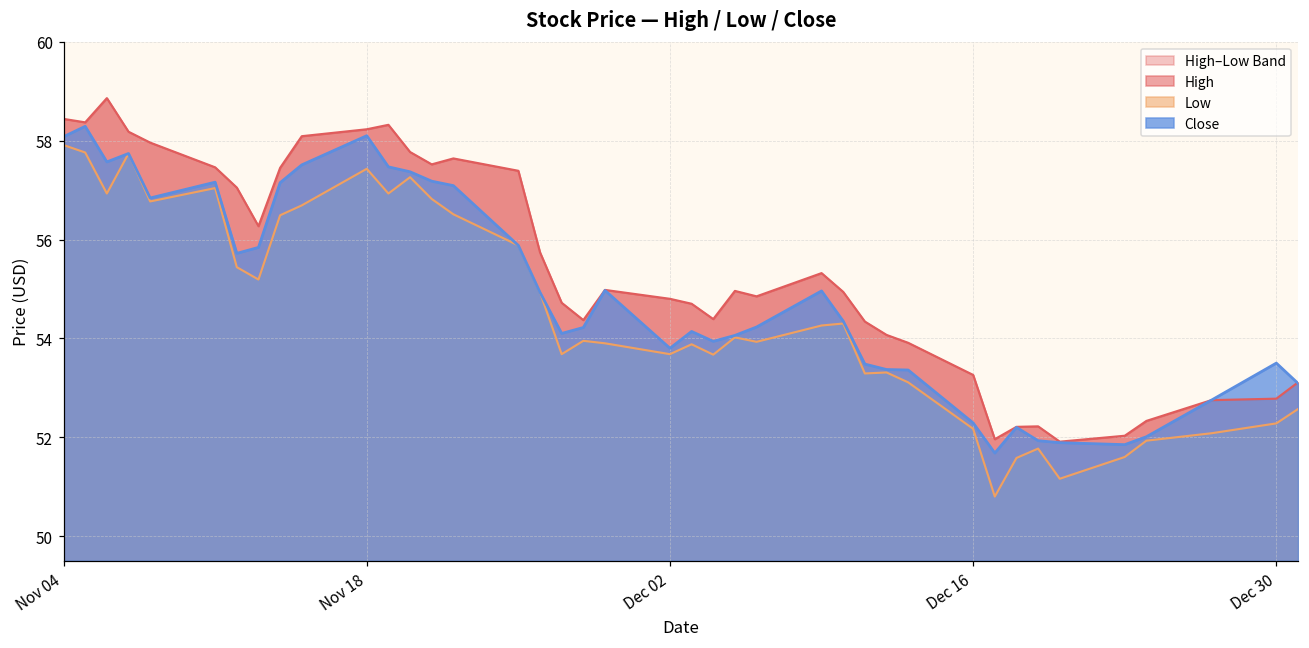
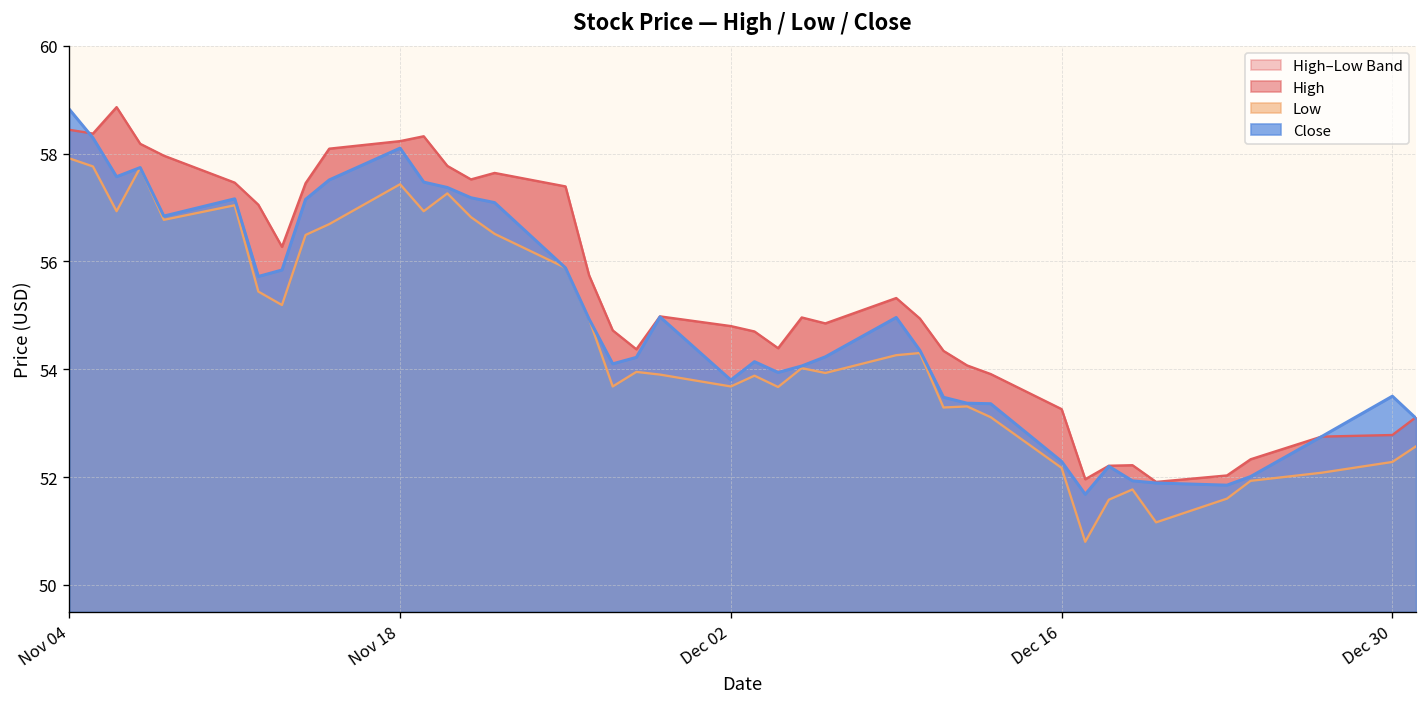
  {
    "Close": {
-     "Nov 04": 58.1,
+     "Nov 04": 58.8,
      "Nov 18": 58.1,
      "Dec 02": 53.8,
      "Dec 16": 52.3,
      "Dec 30": 53.5
    }
  }
